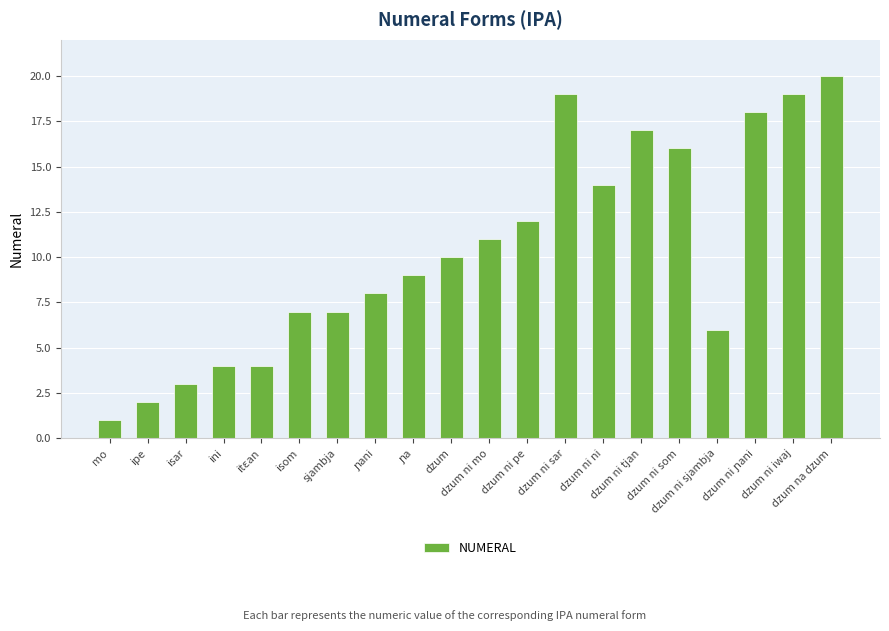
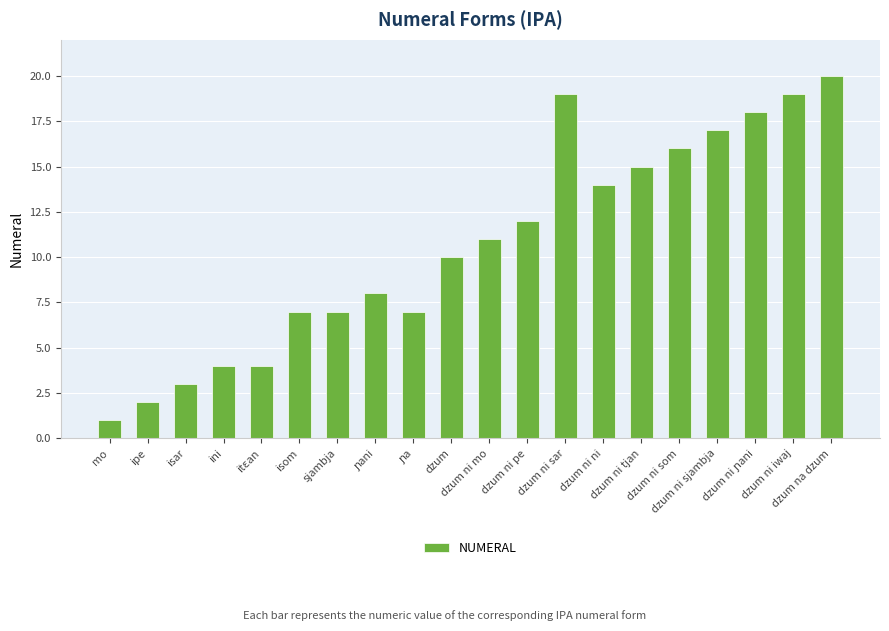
  {
    "mo": 1,
    "ipe": 2,
    "isar": 3,
    "ini": 4,
    "itɛan": 4,
    "isom": 7,
    "sjambja": 7,
    "ɲani": 8,
-   "ɲa": 9,
+   "ɲa": 7,
    "dzum": 10,
    "dzum ni mo": 11,
    "dzum ni pe": 12,
    "dzum ni sar": 19,
    "dzum ni ni": 14,
-   "dzum ni tjan": 17,
+   "dzum ni tjan": 15,
    "dzum ni som": 16,
-   "dzum ni sjambja": 6,
+   "dzum ni sjambja": 17,
    "dzum ni ɲani": 18,
    "dzum ni iwaj": 19,
    "dzum na dzum": 20
  }
